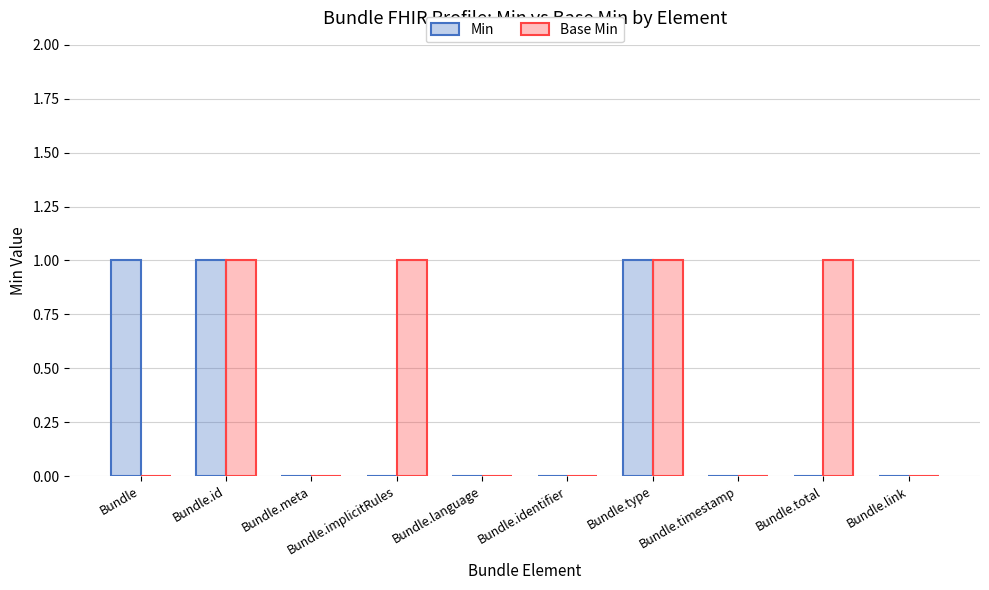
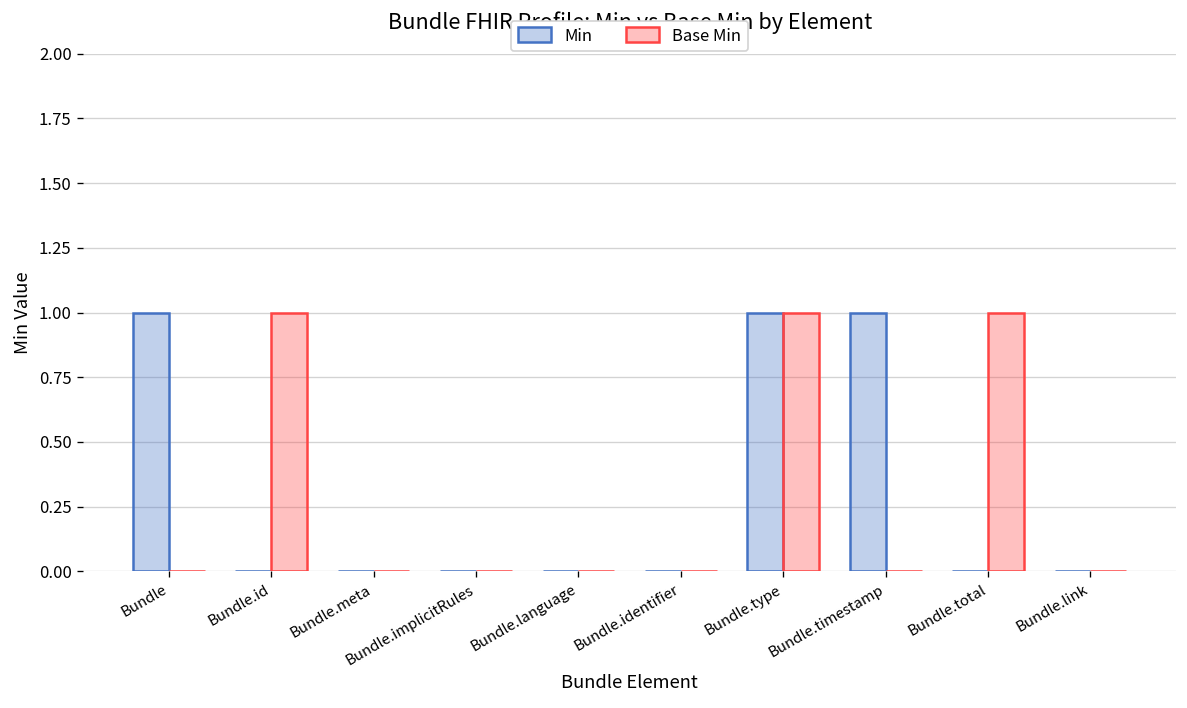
  {
    "Min": {
      "Bundle": 1,
-     "Bundle.id": 1,
+     "Bundle.id": 0,
      "Bundle.meta": 0,
      "Bundle.implicitRules": 0,
      "Bundle.language": 0,
      "Bundle.identifier": 0,
      "Bundle.type": 1,
-     "Bundle.timestamp": 0,
+     "Bundle.timestamp": 1,
      "Bundle.total": 0,
      "Bundle.link": 0
    },
    "Base Min": {
      "Bundle": 0,
      "Bundle.id": 1,
      "Bundle.meta": 0,
-     "Bundle.implicitRules": 1,
+     "Bundle.implicitRules": 0,
      "Bundle.language": 0,
      "Bundle.identifier": 0,
      "Bundle.type": 1,
      "Bundle.timestamp": 0,
      "Bundle.total": 1,
      "Bundle.link": 0
    }
  }
